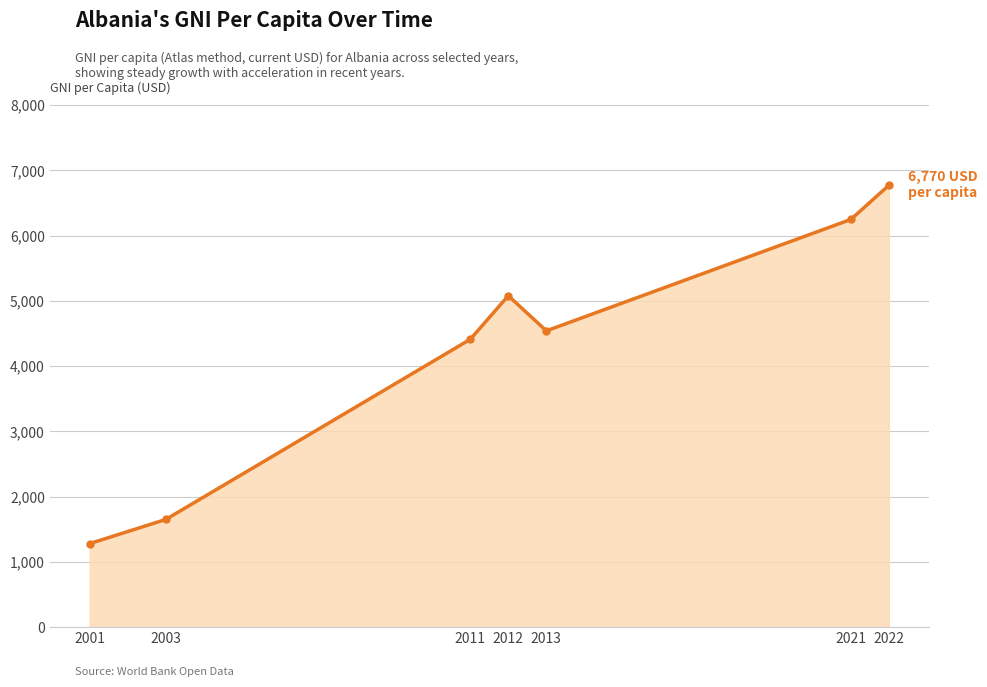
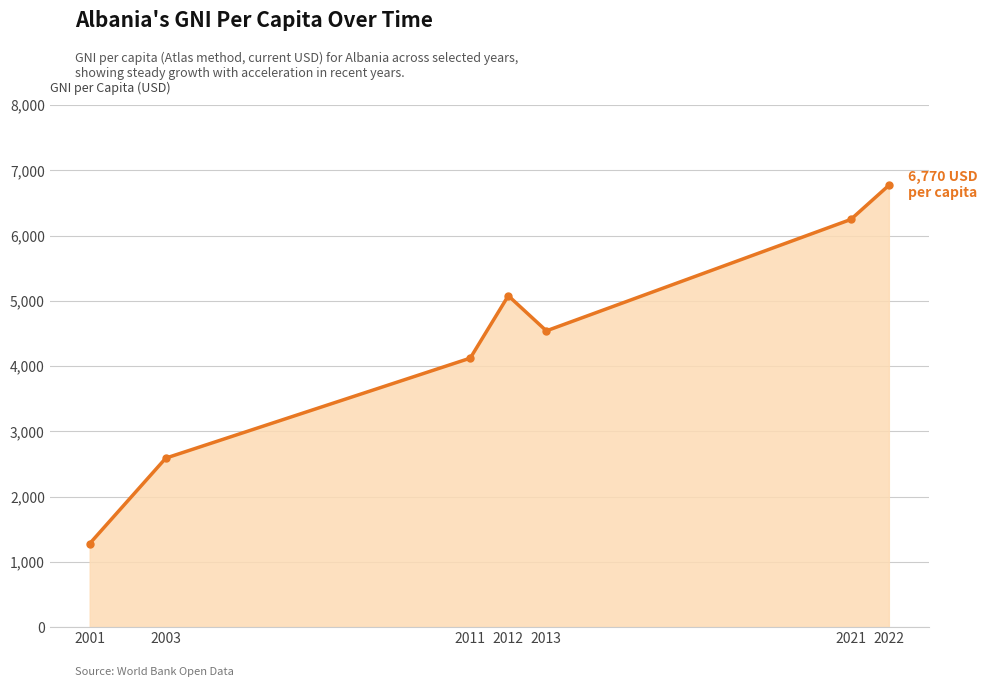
  {
    "2001": "1,300",
-   "2003": "1,700",
-   "2011": "4,400",
+   "2003": "2,600",
+   "2011": "4,100",
    "2012": "5,100",
    "2013": "4,500",
    "2021": "6,200"
  }
